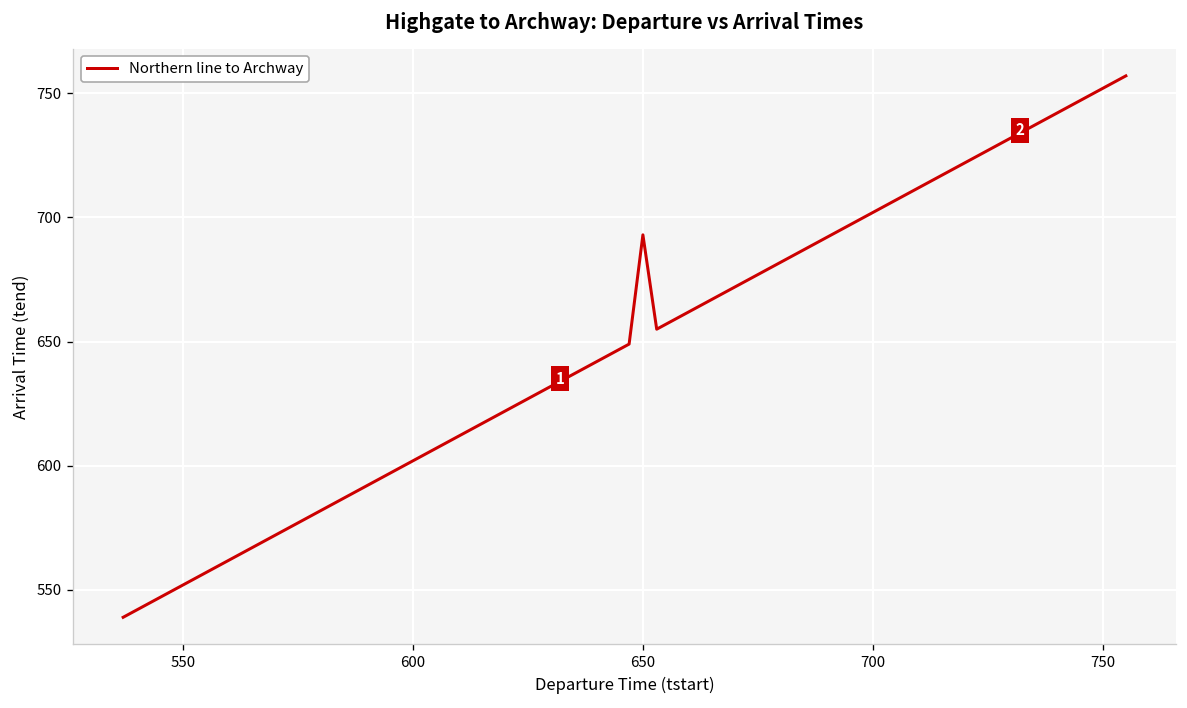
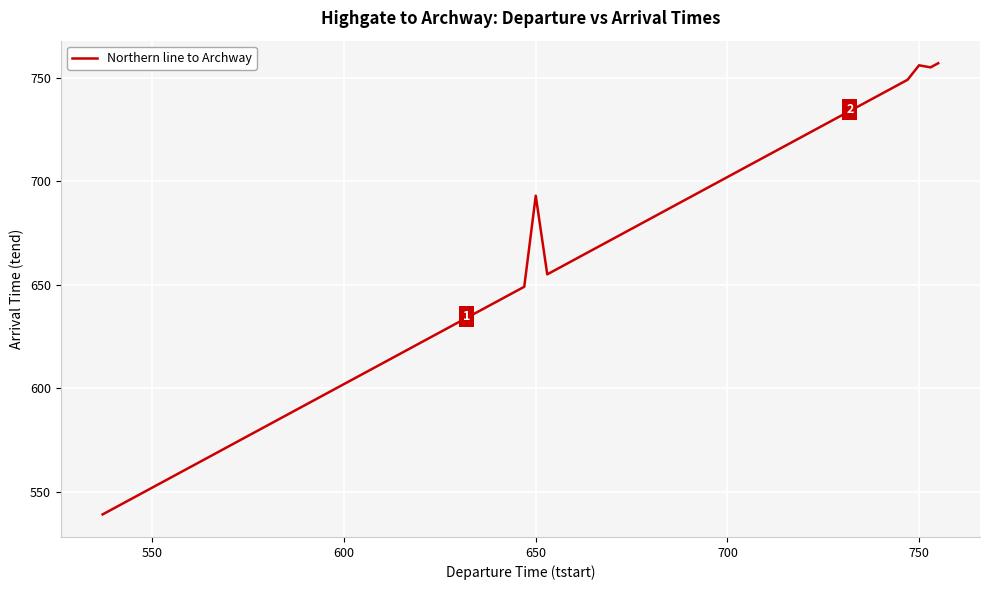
  {
    "650": 693,
-   "750": 752
+   "750": 756
  }
